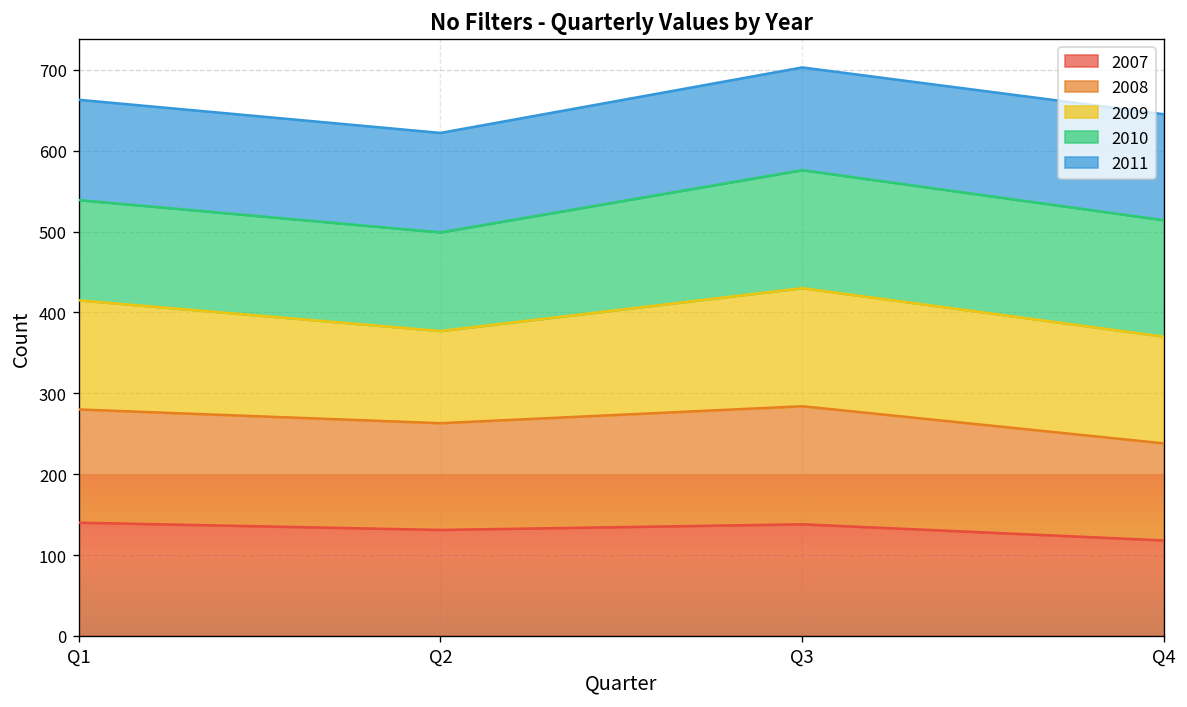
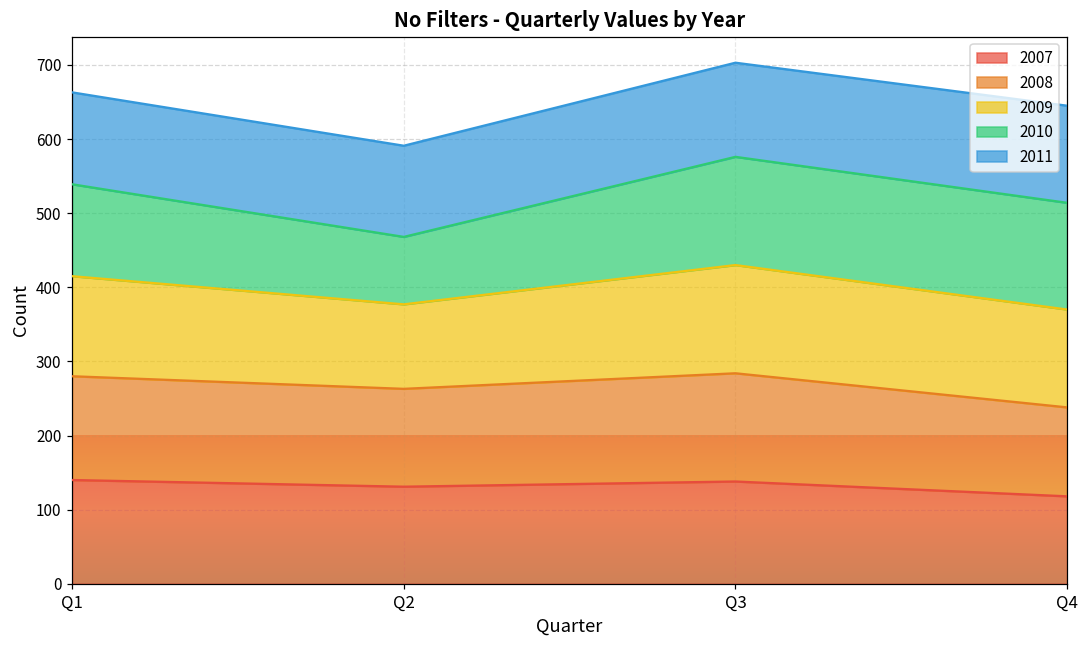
  {
    "2009": {
      "Q1": 140,
      "Q2": 110,
      "Q3": 150,
      "Q4": 130
    },
    "2010": {
      "Q1": 120,
-     "Q2": 120,
+     "Q2": 90,
      "Q3": 150,
      "Q4": 140
    },
    "2011": {
      "Q1": 120,
      "Q2": 120,
      "Q3": 130,
      "Q4": 130
    }
  }
